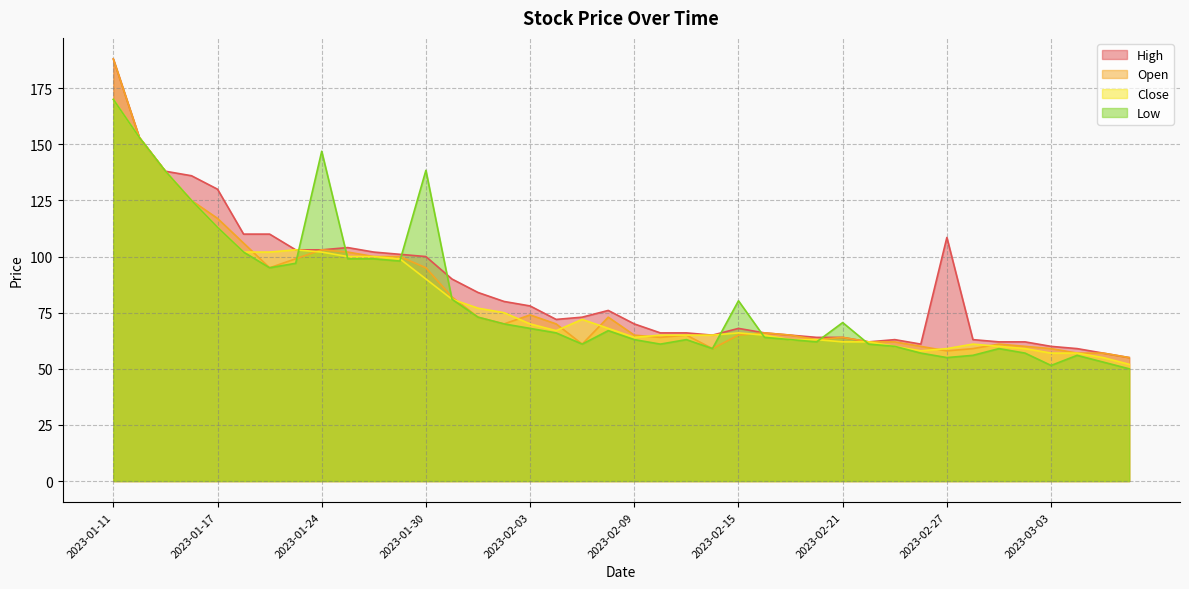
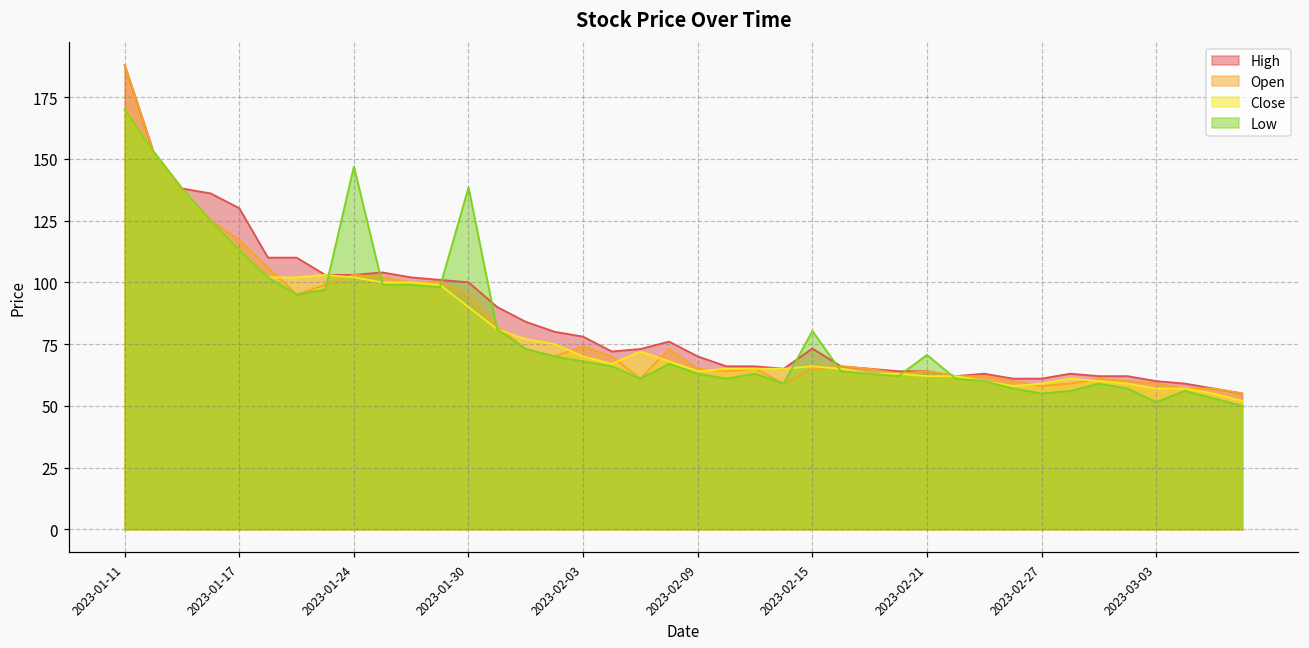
  {
    "High": {
      "2023-01-17": 130,
      "2023-01-30": 100,
      "2023-02-03": 78,
      "2023-02-09": 70,
-     "2023-02-15": 68,
-     "2023-02-27": 109
+     "2023-02-15": 73,
+     "2023-02-27": 61
    },
    "Low": {
      "2023-01-24": 147,
      "2023-01-30": 138,
      "2023-02-03": 68,
      "2023-02-15": 80,
      "2023-02-21": 71,
      "2023-02-27": 55,
      "2023-03-03": 52
    }
  }
